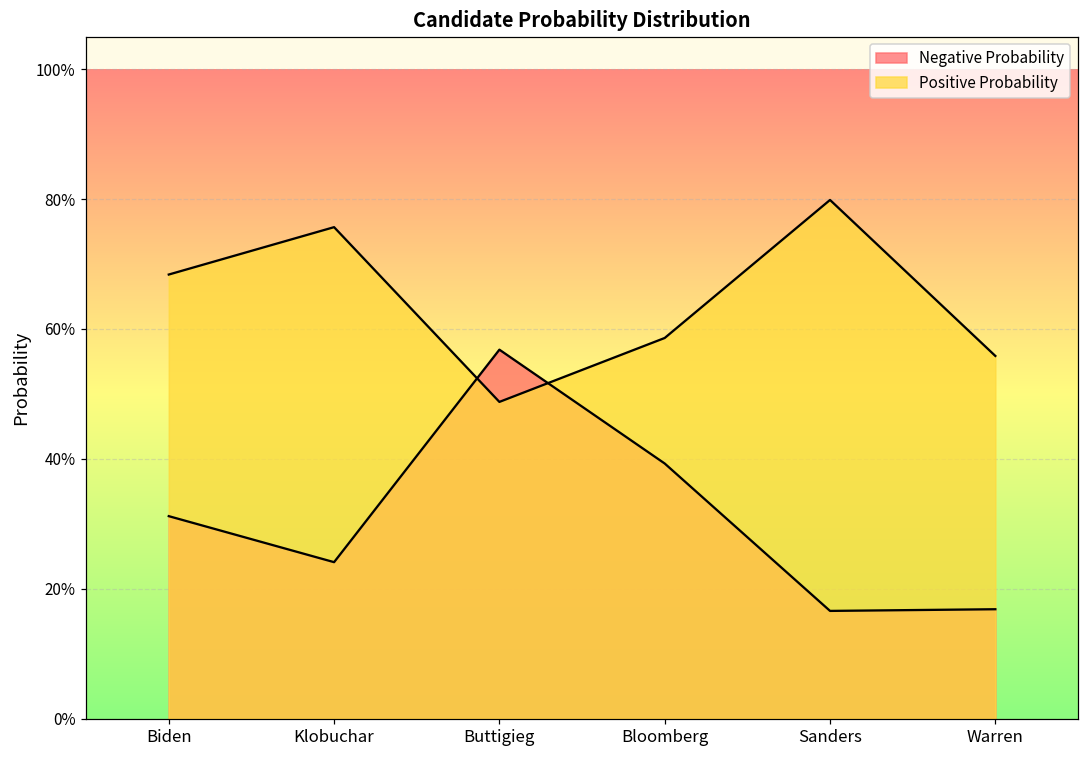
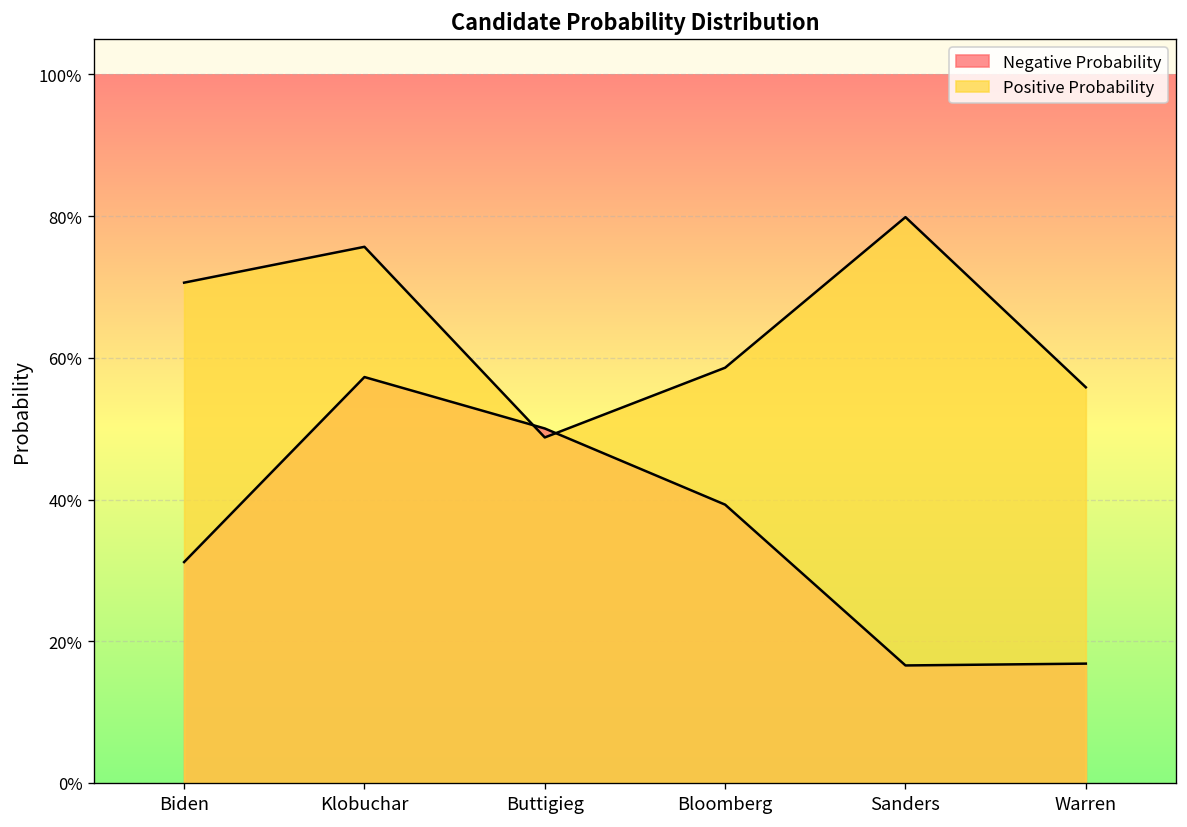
  {
    "Negative Probability": {
      "Biden": "31%",
-     "Klobuchar": "24%",
-     "Buttigieg": "57%",
+     "Klobuchar": "57%",
+     "Buttigieg": "50%",
      "Bloomberg": "39%",
      "Sanders": "17%",
      "Warren": "17%"
    },
    "Positive Probability": {
-     "Biden": "68%",
+     "Biden": "71%",
      "Klobuchar": "76%",
      "Buttigieg": "49%",
      "Bloomberg": "59%",
      "Sanders": "80%",
      "Warren": "56%"
    }
  }
